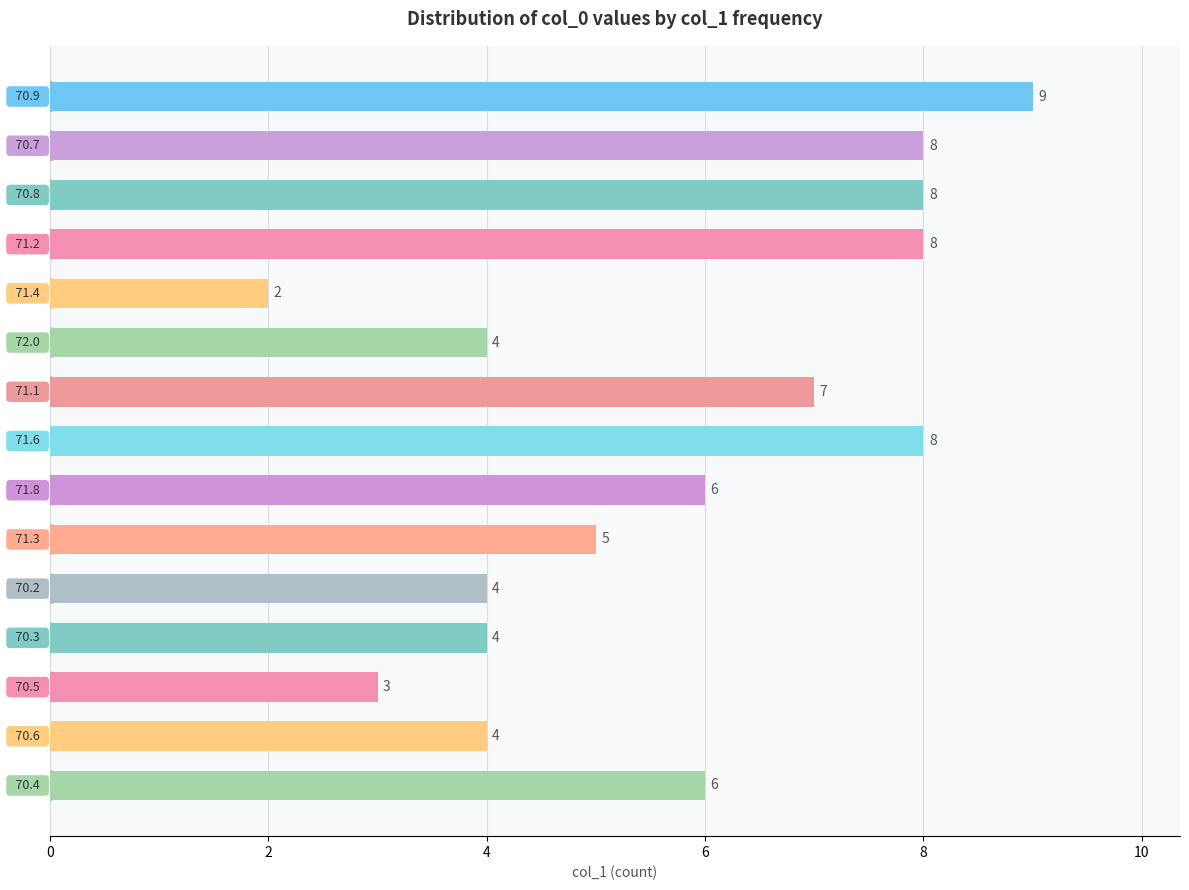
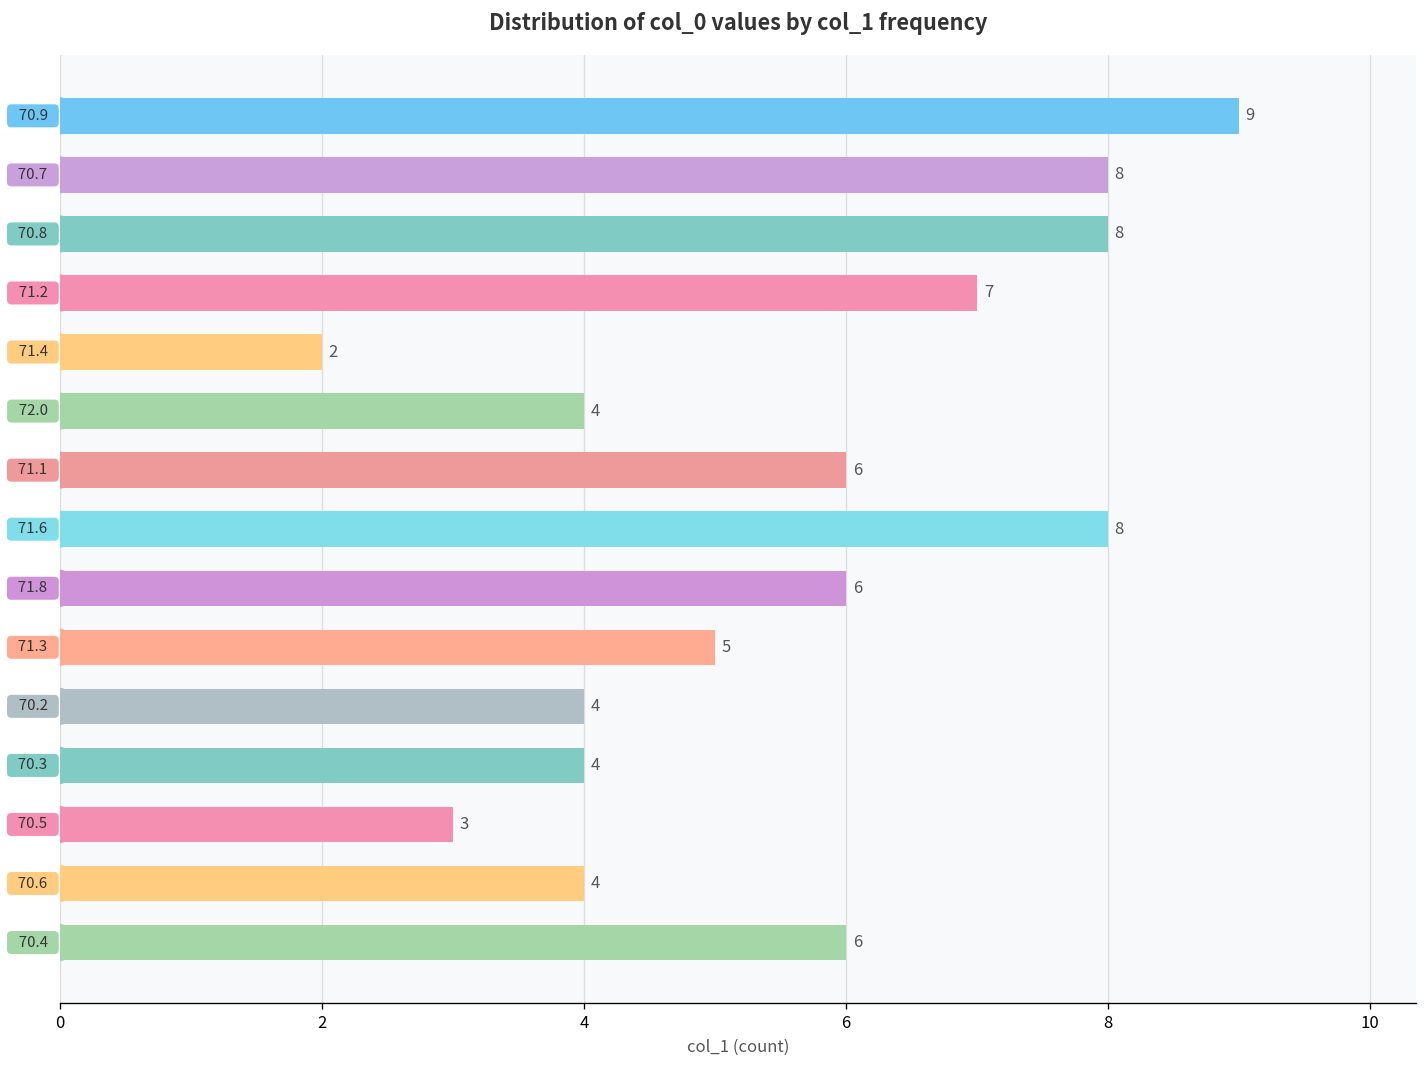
  {
    "70.9": 9,
    "70.7": 8,
    "70.8": 8,
-   "71.2": 8,
+   "71.2": 7,
    "71.4": 2,
    "72.0": 4,
-   "71.1": 7,
+   "71.1": 6,
    "71.6": 8,
    "71.8": 6,
    "71.3": 5,
    "70.2": 4,
    "70.3": 4,
    "70.5": 3,
    "70.6": 4,
    "70.4": 6
  }
